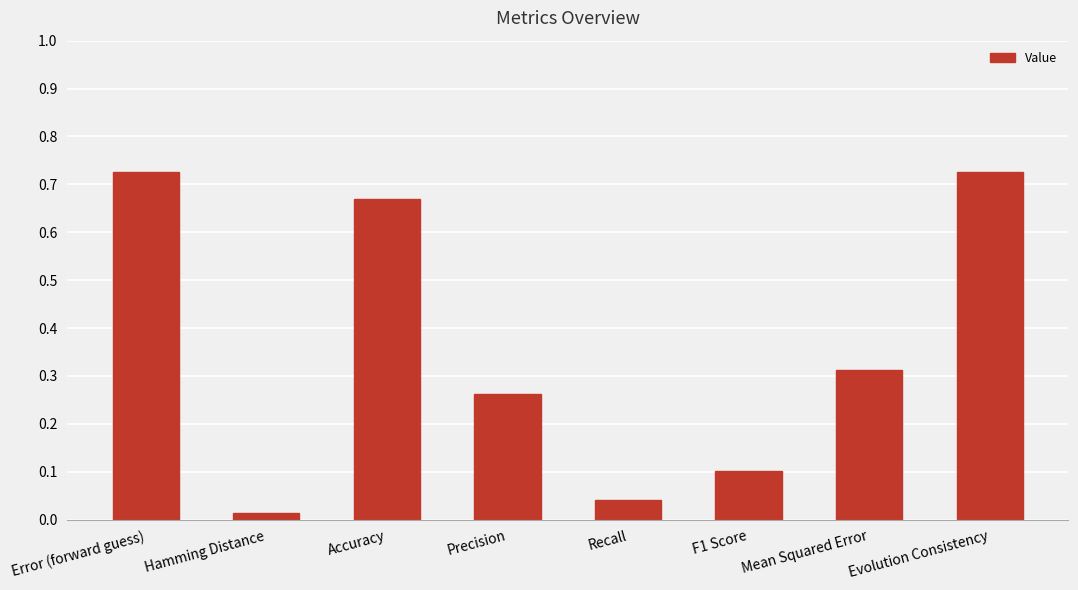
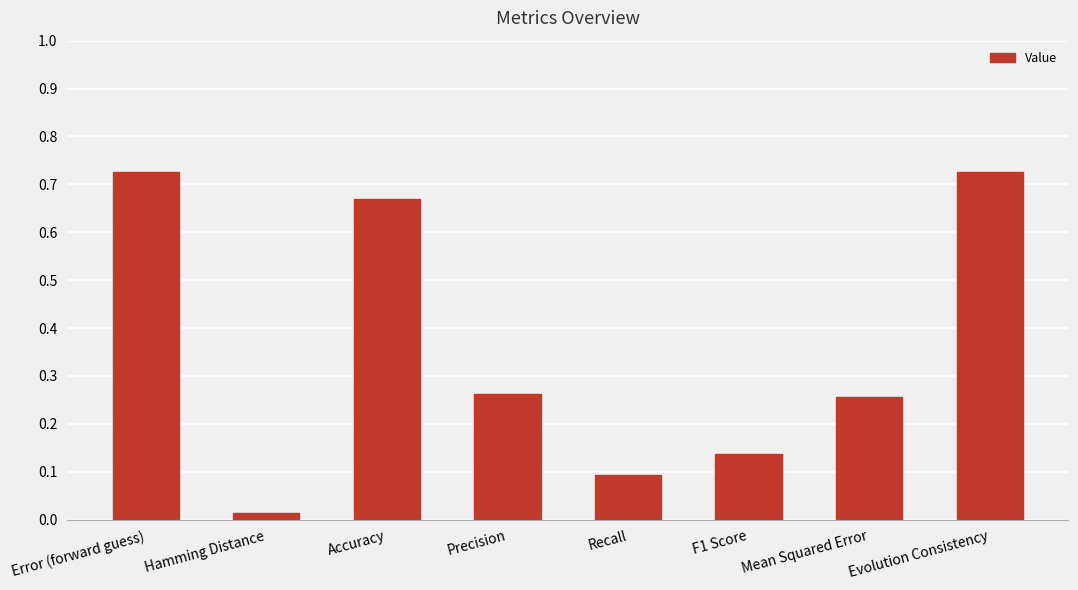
  {
    "Error (forward guess)": 0.73,
    "Hamming Distance": 0.01,
    "Accuracy": 0.67,
    "Precision": 0.26,
-   "Recall": 0.04,
-   "F1 Score": 0.10,
-   "Mean Squared Error": 0.31,
+   "Recall": 0.09,
+   "F1 Score": 0.14,
+   "Mean Squared Error": 0.26,
    "Evolution Consistency": 0.73
  }
